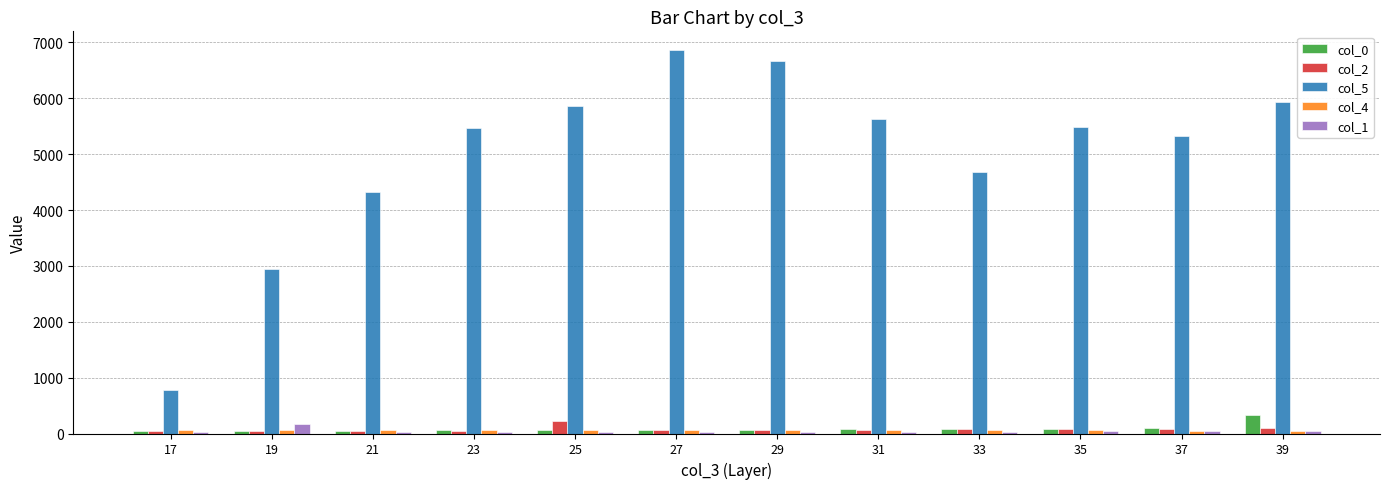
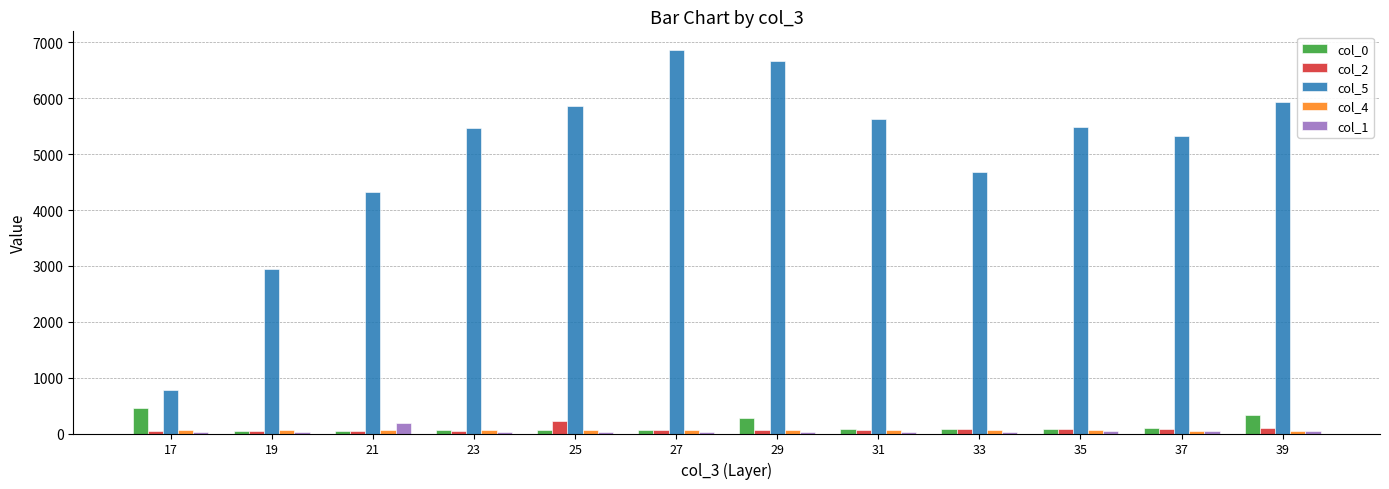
  {
    "col_0": {
-     "17": 0,
+     "17": 500,
      "19": 0,
      "21": 100,
      "23": 100,
      "25": 100,
      "27": 100,
-     "29": 100,
+     "29": 300,
      "31": 100,
      "33": 100,
      "35": 100,
      "37": 100,
      "39": 300
    },
    "col_2": {
      "19": 0,
      "21": 0,
      "23": 100,
      "25": 200,
      "27": 100,
      "29": 100,
      "31": 100,
      "33": 100,
      "35": 100,
      "37": 100,
      "39": 100
    },
    "col_5": {
      "17": 800,
      "19": 2900,
      "21": 4300,
      "23": 5500,
      "25": 5900,
      "27": 6900,
      "29": 6700,
      "31": 5600,
      "33": 4700,
      "35": 5500,
      "37": 5300,
      "39": 5900
    },
    "col_4": {
      "17": 100,
      "19": 100,
      "21": 100,
      "23": 100,
      "25": 100,
      "27": 100,
      "29": 100,
      "31": 100,
      "33": 100,
      "35": 100,
      "37": 100,
      "39": 0
    },
    "col_1": {
-     "19": 200,
-     "21": 0
+     "19": 0,
+     "21": 200
    }
  }
